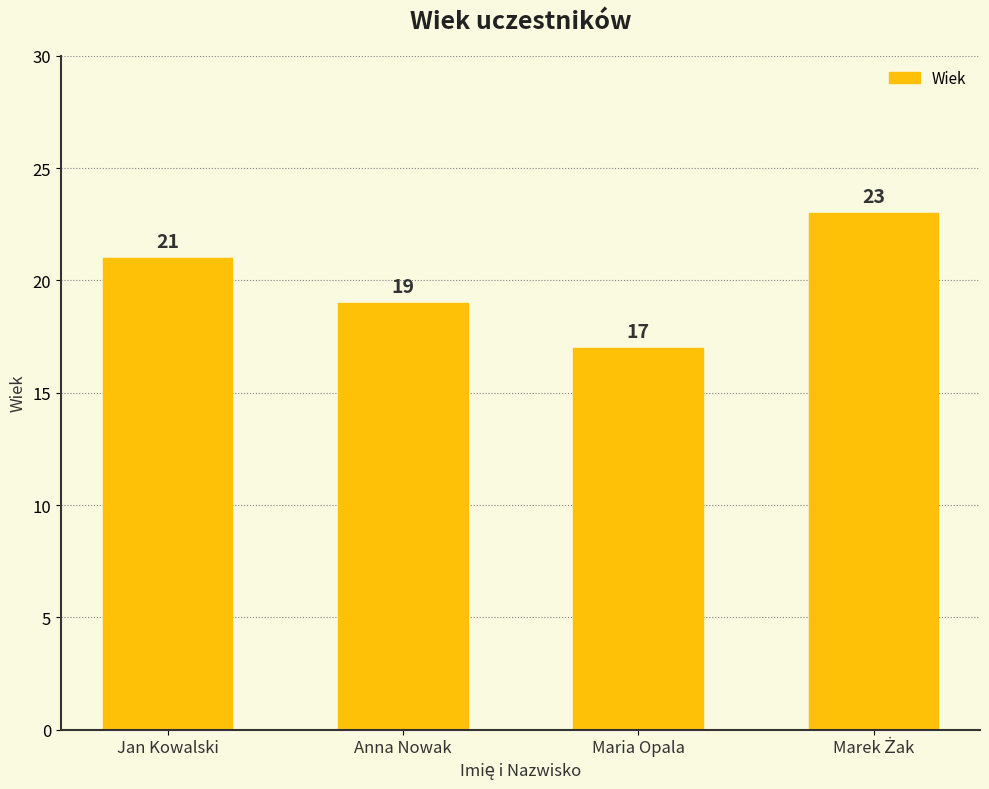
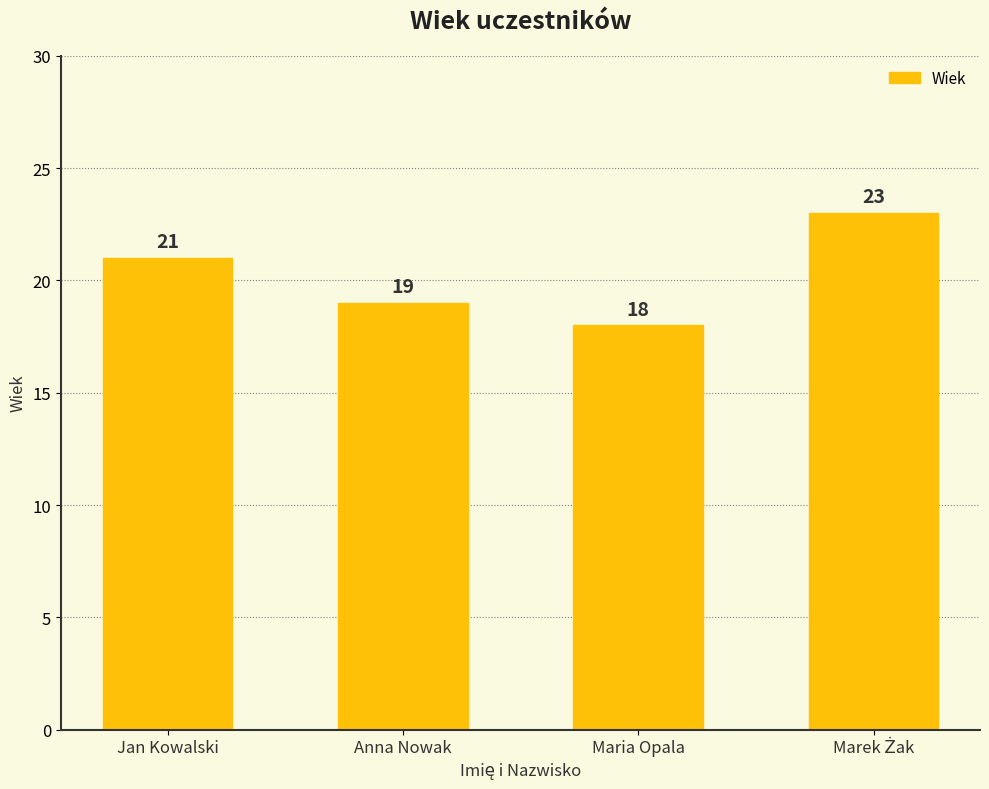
  {
    "Jan Kowalski": 21,
    "Anna Nowak": 19,
-   "Maria Opala": 17,
+   "Maria Opala": 18,
    "Marek Żak": 23
  }
